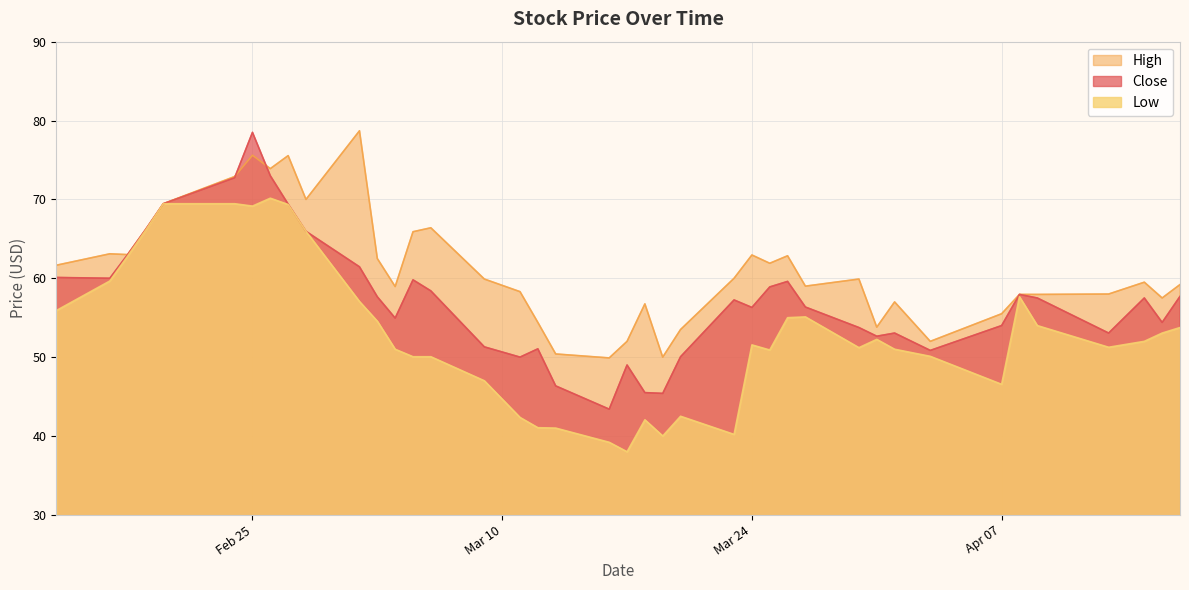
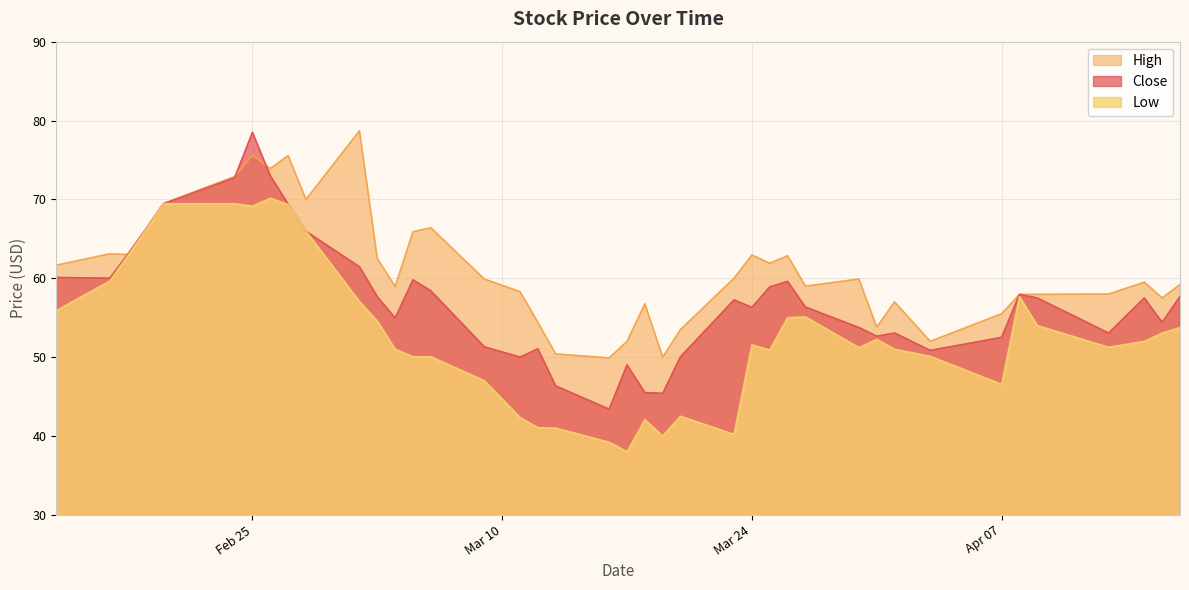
  {
    "Close": {
      "Feb 25": 79,
      "Mar 24": 56,
-     "Apr 07": 54
+     "Apr 07": 53
    }
  }
